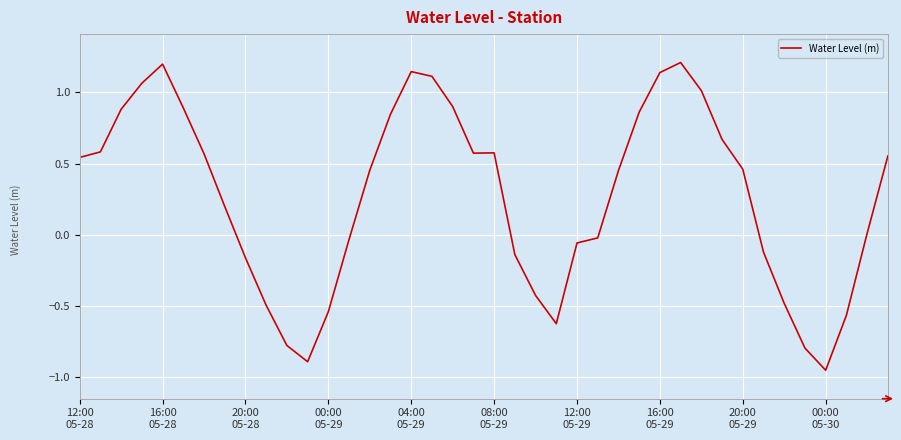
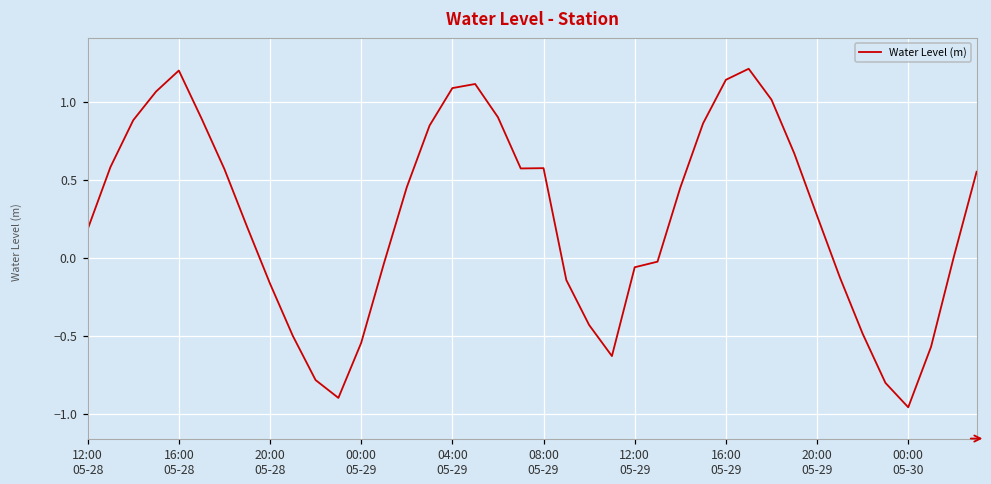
  {
-   "12:00 05-28": 0.54,
+   "12:00 05-28": 0.18,
    "16:00 05-28": 1.20,
    "20:00 05-28": -0.16,
    "00:00 05-29": -0.54,
-   "04:00 05-29": 1.15,
+   "04:00 05-29": 1.09,
    "08:00 05-29": 0.57,
    "12:00 05-29": -0.06,
    "16:00 05-29": 1.14,
-   "20:00 05-29": 0.46,
+   "20:00 05-29": 0.27,
    "00:00 05-30": -0.96
  }
